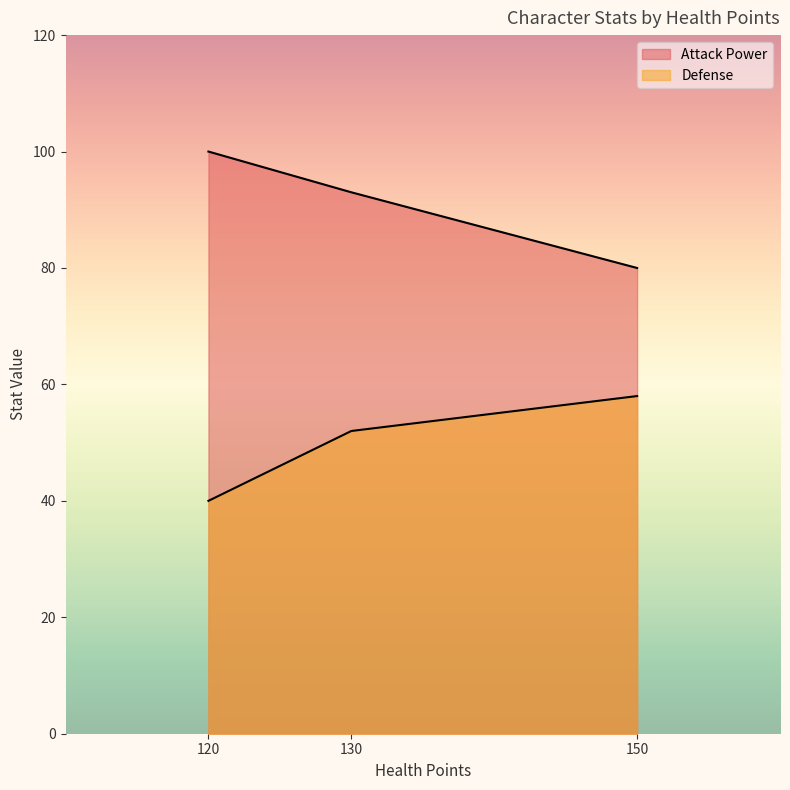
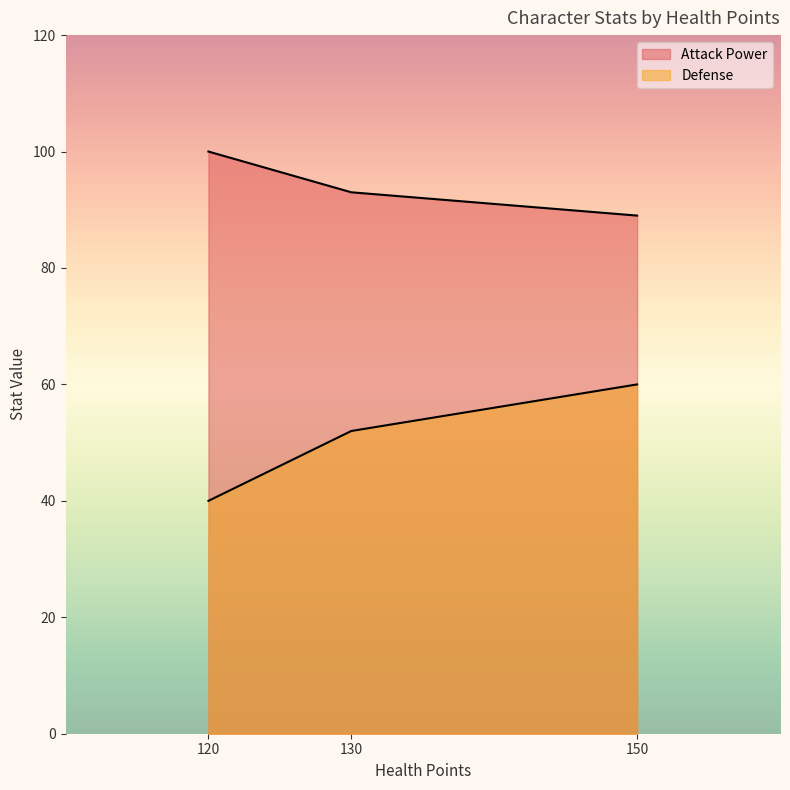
  {
    "Attack Power": {
      "120": 100,
      "130": 93,
-     "150": 80
+     "150": 89
    },
    "Defense": {
      "120": 40,
      "130": 52,
-     "150": 58
+     "150": 60
    }
  }
